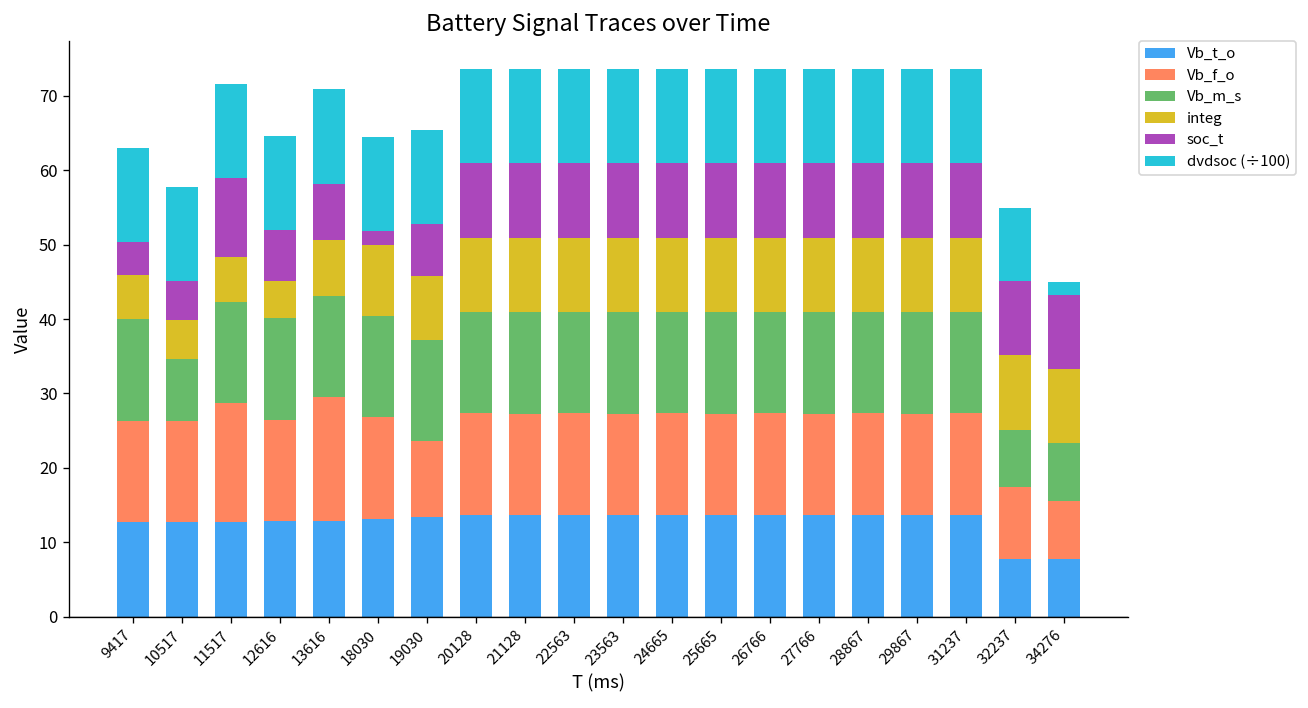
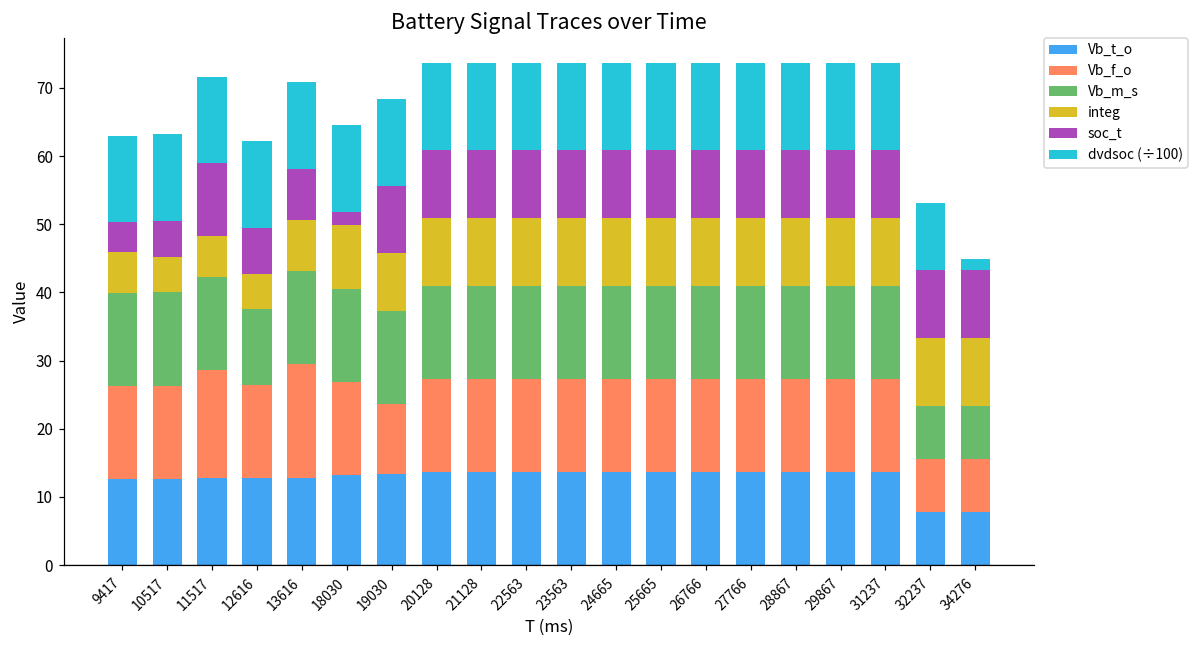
  {
    "Vb_f_o": {
      "9417": 14,
      "10517": 14,
      "11517": 16,
      "12616": 14,
      "13616": 17,
      "18030": 14,
      "19030": 10,
      "20128": 14,
      "21128": 14,
      "22563": 14,
      "23563": 14,
      "24665": 14,
      "25665": 14,
      "26766": 14,
      "27766": 14,
      "28867": 14,
      "29867": 14,
      "31237": 14,
-     "32237": 10,
+     "32237": 8,
      "34276": 8
    },
    "Vb_m_s": {
      "9417": 14,
-     "10517": 8,
+     "10517": 14,
      "11517": 14,
-     "12616": 14,
+     "12616": 11,
      "13616": 14,
      "18030": 14,
      "19030": 14,
      "20128": 14,
      "21128": 14,
      "22563": 14,
      "23563": 14,
      "24665": 14,
      "25665": 14,
      "26766": 14,
      "27766": 14,
      "28867": 14,
      "29867": 14,
      "31237": 14,
      "32237": 8,
      "34276": 8
    },
    "integ": {
      "9417": 6,
      "10517": 5,
      "11517": 6,
      "12616": 5,
      "13616": 8,
      "18030": 9,
      "19030": 9,
      "20128": 10,
      "21128": 10,
      "22563": 10,
      "23563": 10,
      "24665": 10,
      "25665": 10,
      "26766": 10,
      "27766": 10,
      "28867": 10,
      "29867": 10,
      "31237": 10,
      "32237": 10,
      "34276": 10
    },
    "soc_t": {
      "9417": 4,
      "10517": 5,
      "11517": 11,
      "12616": 7,
      "13616": 8,
      "18030": 2,
-     "19030": 7,
+     "19030": 10,
      "20128": 10,
      "21128": 10,
      "22563": 10,
      "23563": 10,
      "24665": 10,
      "25665": 10,
      "26766": 10,
      "27766": 10,
      "28867": 10,
      "29867": 10,
      "31237": 10,
      "32237": 10,
      "34276": 10
    }
  }
